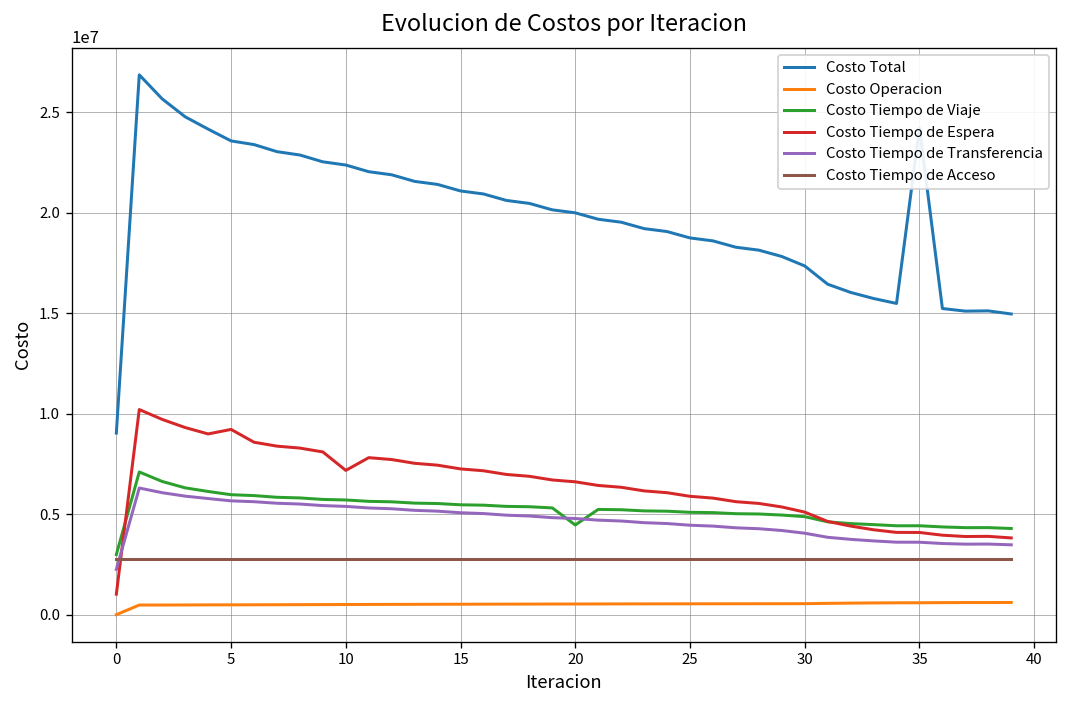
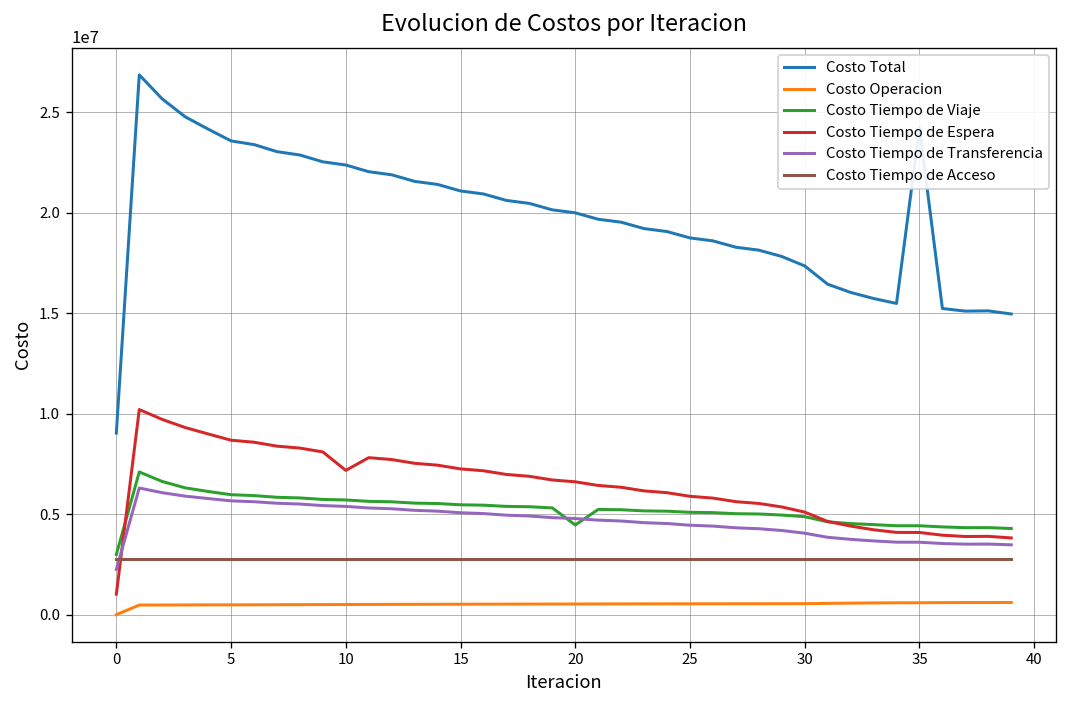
  {
    "Costo Total": {
      "0": 9000000,
      "5": 23600000,
      "10": 22400000,
      "15": 21100000,
      "20": 20000000,
      "25": 18700000,
      "30": 17400000
    },
    "Costo Operacion": {
      "0": 0,
      "5": 500000,
      "10": 500000,
      "15": 500000,
      "20": 500000,
      "25": 500000,
      "30": 500000,
      "35": 600000
    },
    "Costo Tiempo de Viaje": {
      "0": 3000000,
      "5": 6000000,
      "10": 5700000,
      "15": 5500000,
      "20": 4500000,
      "25": 5100000,
      "30": 4900000,
      "35": 4400000
    },
    "Costo Tiempo de Espera": {
      "0": 1000000,
-     "5": 9200000,
+     "5": 8700000,
      "10": 7200000,
      "15": 7300000,
      "20": 6600000,
      "25": 5900000,
      "30": 5100000,
      "35": 4100000
    },
    "Costo Tiempo de Transferencia": {
      "0": 2300000,
      "5": 5700000,
      "10": 5400000,
      "15": 5100000,
      "20": 4800000,
      "25": 4500000,
      "30": 4100000,
      "35": 3600000
    },
    "Costo Tiempo de Acceso": {
      "0": 2800000,
      "5": 2800000,
      "10": 2800000,
      "15": 2800000,
      "20": 2800000,
      "25": 2800000,
      "30": 2800000,
      "35": 2800000
    }
  }
